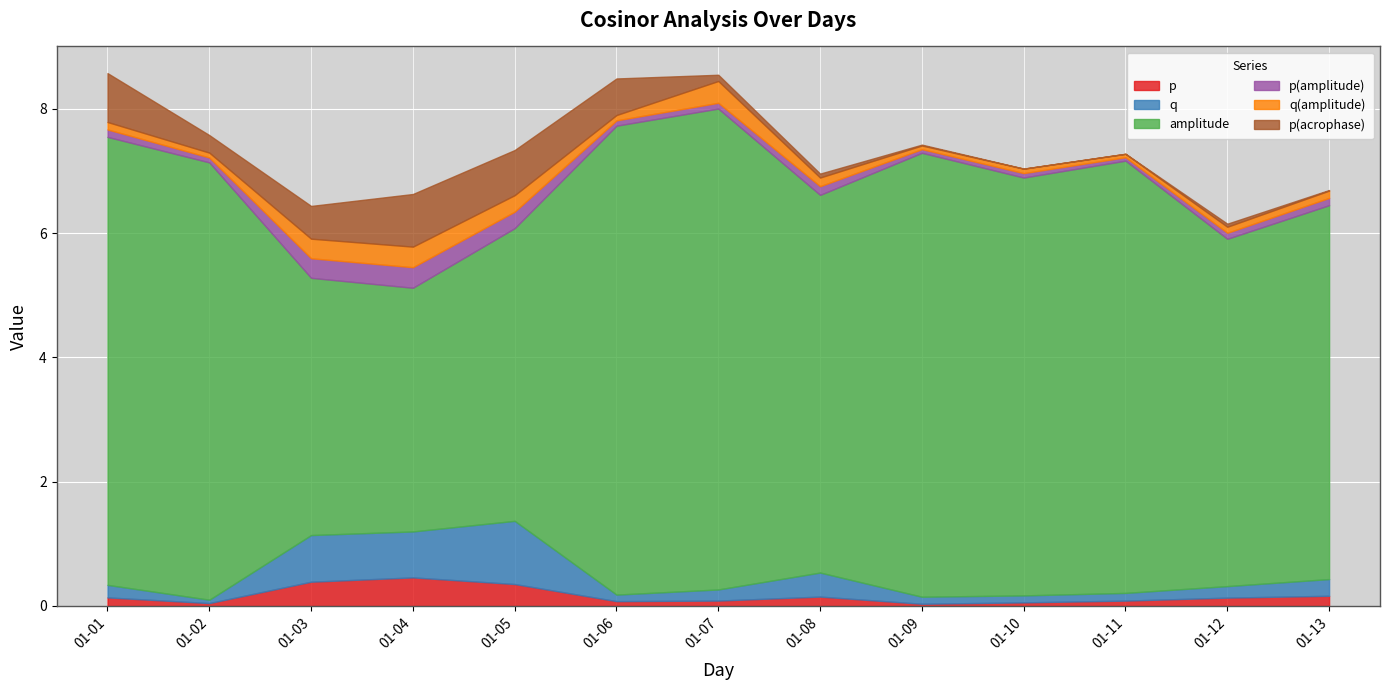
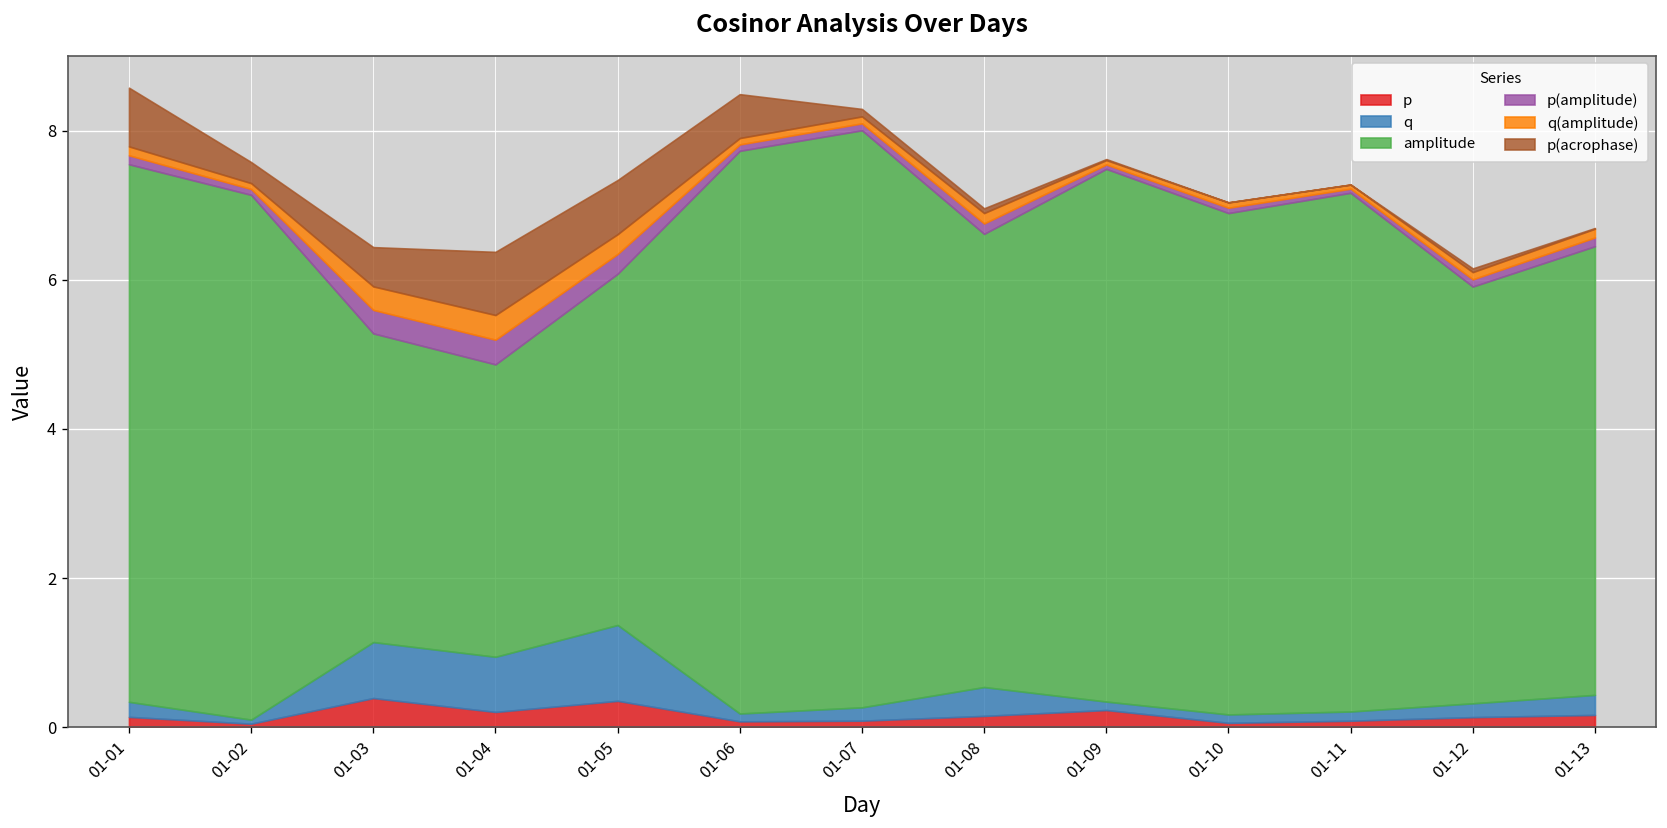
  {
    "p": {
      "01-01": 0.1,
      "01-02": 0.0,
      "01-03": 0.4,
-     "01-04": 0.5,
+     "01-04": 0.2,
      "01-05": 0.4,
      "01-06": 0.1,
      "01-07": 0.1,
      "01-08": 0.2,
-     "01-09": 0.0,
+     "01-09": 0.2,
      "01-10": 0.1,
      "01-11": 0.1,
      "01-12": 0.1,
      "01-13": 0.2
    },
    "q": {
      "01-01": 0.2,
      "01-02": 0.1,
      "01-03": 0.8,
      "01-04": 0.7,
      "01-05": 1.0,
      "01-06": 0.1,
      "01-07": 0.2,
      "01-08": 0.4,
      "01-09": 0.1,
      "01-10": 0.1,
      "01-11": 0.1,
      "01-12": 0.2,
      "01-13": 0.3
    },
    "amplitude": {
      "01-01": 7.2,
      "01-02": 7.0,
      "01-03": 4.1,
      "01-04": 3.9,
      "01-05": 4.7,
      "01-06": 7.5,
      "01-07": 7.7,
      "01-08": 6.1,
      "01-09": 7.1,
      "01-10": 6.7,
      "01-11": 7.0,
      "01-12": 5.6,
      "01-13": 6.0
    },
    "p(amplitude)": {
      "01-01": 0.1,
      "01-02": 0.1,
      "01-03": 0.3,
      "01-04": 0.3,
      "01-05": 0.3,
      "01-06": 0.1,
      "01-07": 0.1,
      "01-08": 0.1,
      "01-09": 0.1,
      "01-10": 0.1,
      "01-11": 0.1,
      "01-12": 0.1,
      "01-13": 0.1
    },
    "q(amplitude)": {
      "01-01": 0.1,
      "01-02": 0.1,
      "01-03": 0.3,
      "01-04": 0.3,
      "01-05": 0.3,
      "01-06": 0.1,
-     "01-07": 0.4,
+     "01-07": 0.1,
      "01-08": 0.1,
      "01-12": 0.1
    },
    "p(acrophase)": {
      "01-01": 0.8,
      "01-02": 0.3,
      "01-03": 0.5,
      "01-04": 0.8,
      "01-05": 0.7,
      "01-06": 0.6,
      "01-07": 0.1,
      "01-08": 0.1,
      "01-12": 0.0
    }
  }
